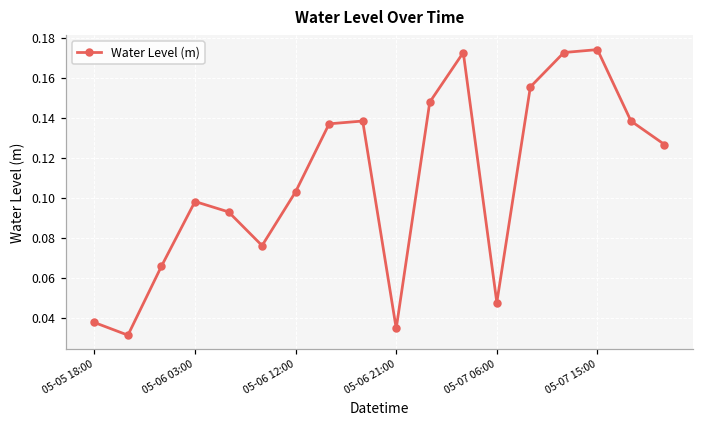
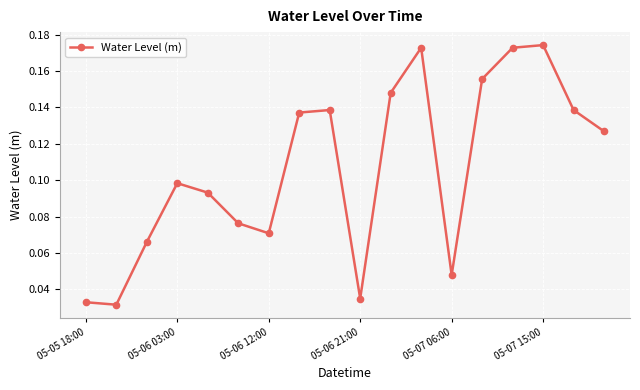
  {
-   "05-05 18:00": 0.038,
+   "05-05 18:00": 0.033,
    "05-06 03:00": 0.098,
-   "05-06 12:00": 0.103,
+   "05-06 12:00": 0.071,
    "05-06 21:00": 0.035,
    "05-07 06:00": 0.048,
    "05-07 15:00": 0.174
  }
